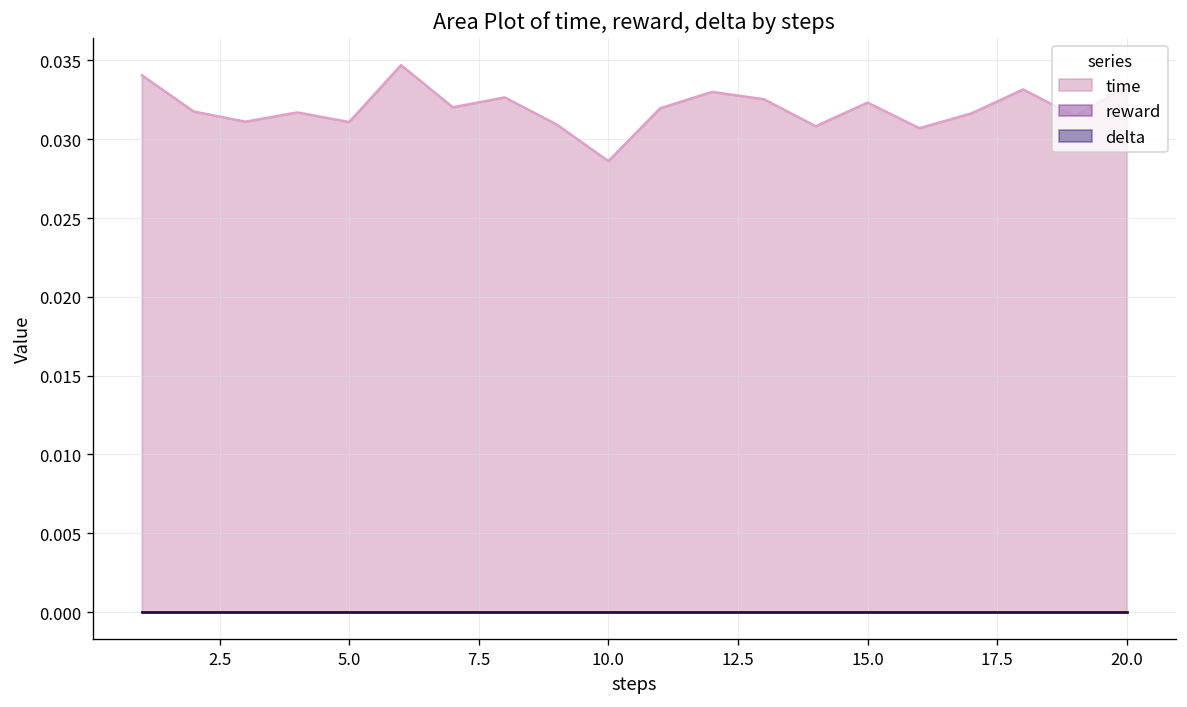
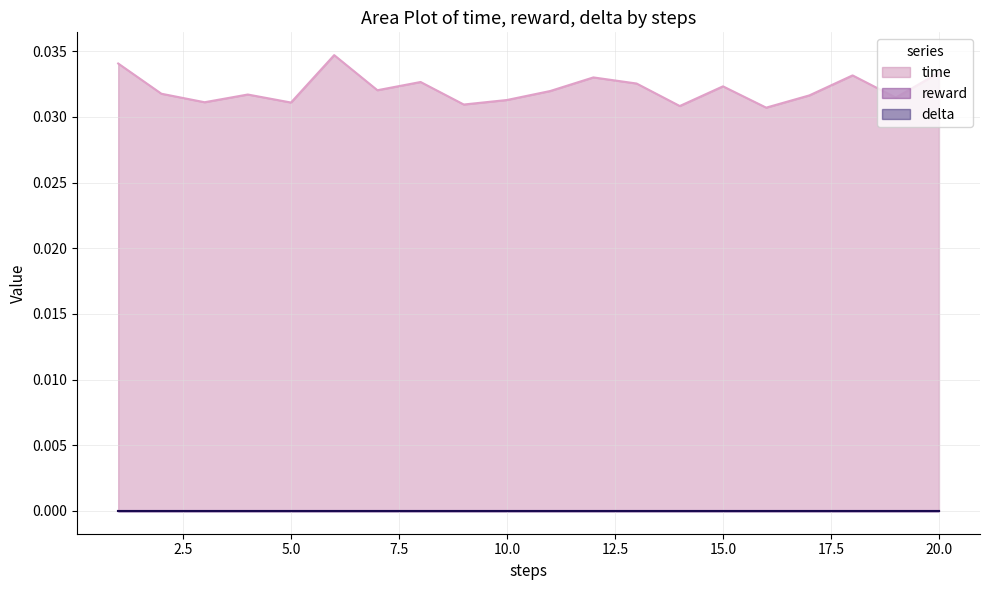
  {
    "time": {
      "5.0": 0.0311,
-     "10.0": 0.0286,
+     "10.0": 0.0313,
      "15.0": 0.0323
    },
    "delta": {
      "5.0": 0.0000,
      "10.0": 0.0000,
      "15.0": 0.0000,
      "20.0": 0.0000
    }
  }
